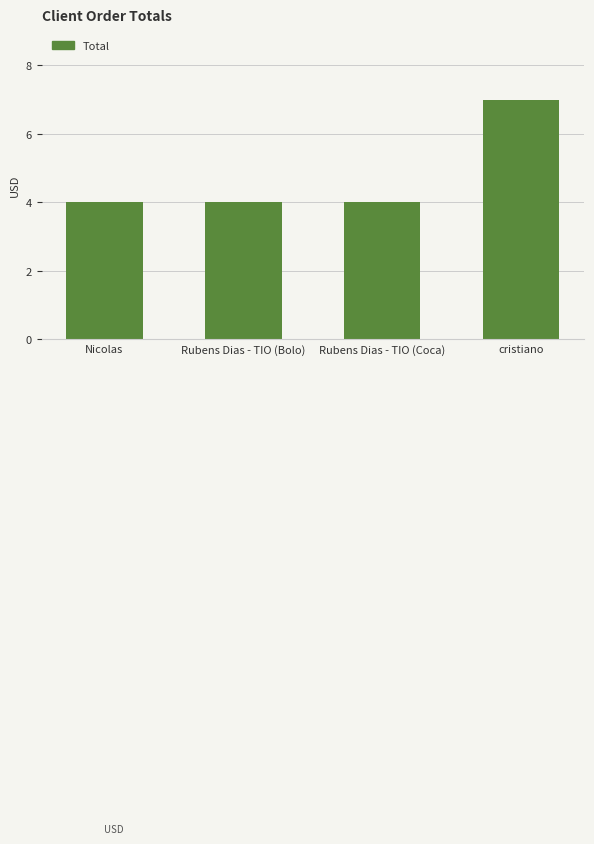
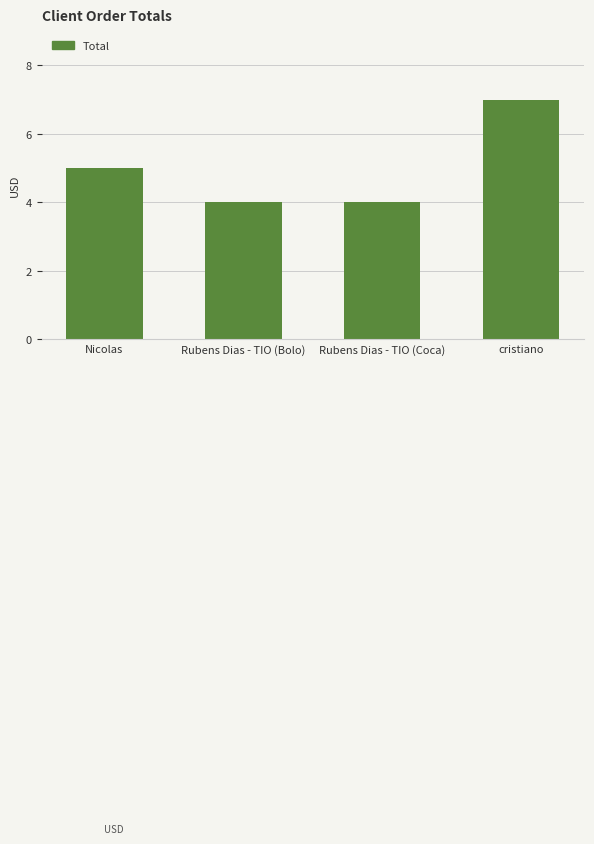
  {
-   "Nicolas": 4,
+   "Nicolas": 5,
    "Rubens Dias - TIO (Bolo)": 4,
    "Rubens Dias - TIO (Coca)": 4,
    "cristiano": 7
  }
